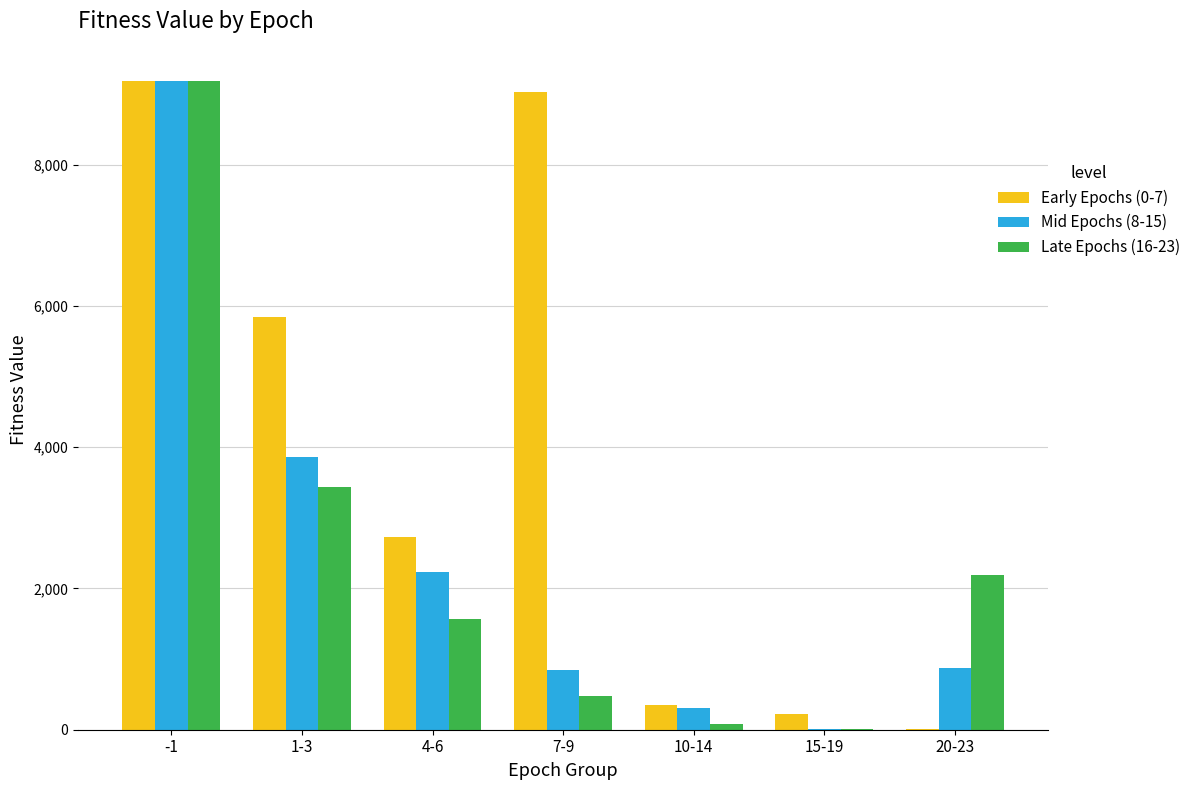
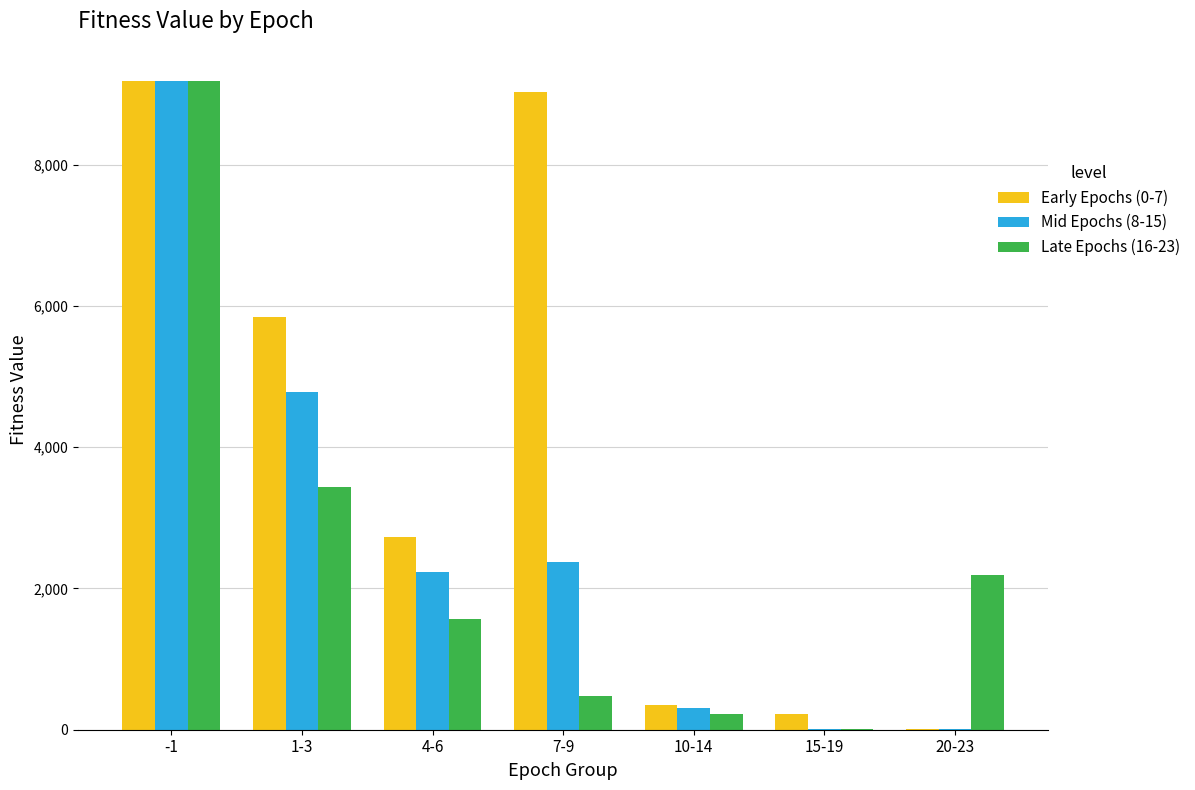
  {
    "Early Epochs (0-7)": {
      "-1": "9,200",
      "1-3": "5,800",
      "4-6": "2,700",
      "7-9": "9,000",
      "10-14": "300",
      "15-19": "200"
    },
    "Mid Epochs (8-15)": {
      "-1": "9,200",
-     "1-3": "3,900",
+     "1-3": "4,800",
      "4-6": "2,200",
-     "7-9": "800",
+     "7-9": "2,400",
      "10-14": "300",
-     "20-23": "900"
+     "20-23": "0"
    },
    "Late Epochs (16-23)": {
      "-1": "9,200",
      "1-3": "3,400",
      "4-6": "1,600",
      "7-9": "500",
-     "10-14": "100",
+     "10-14": "200",
      "20-23": "2,200"
    }
  }
